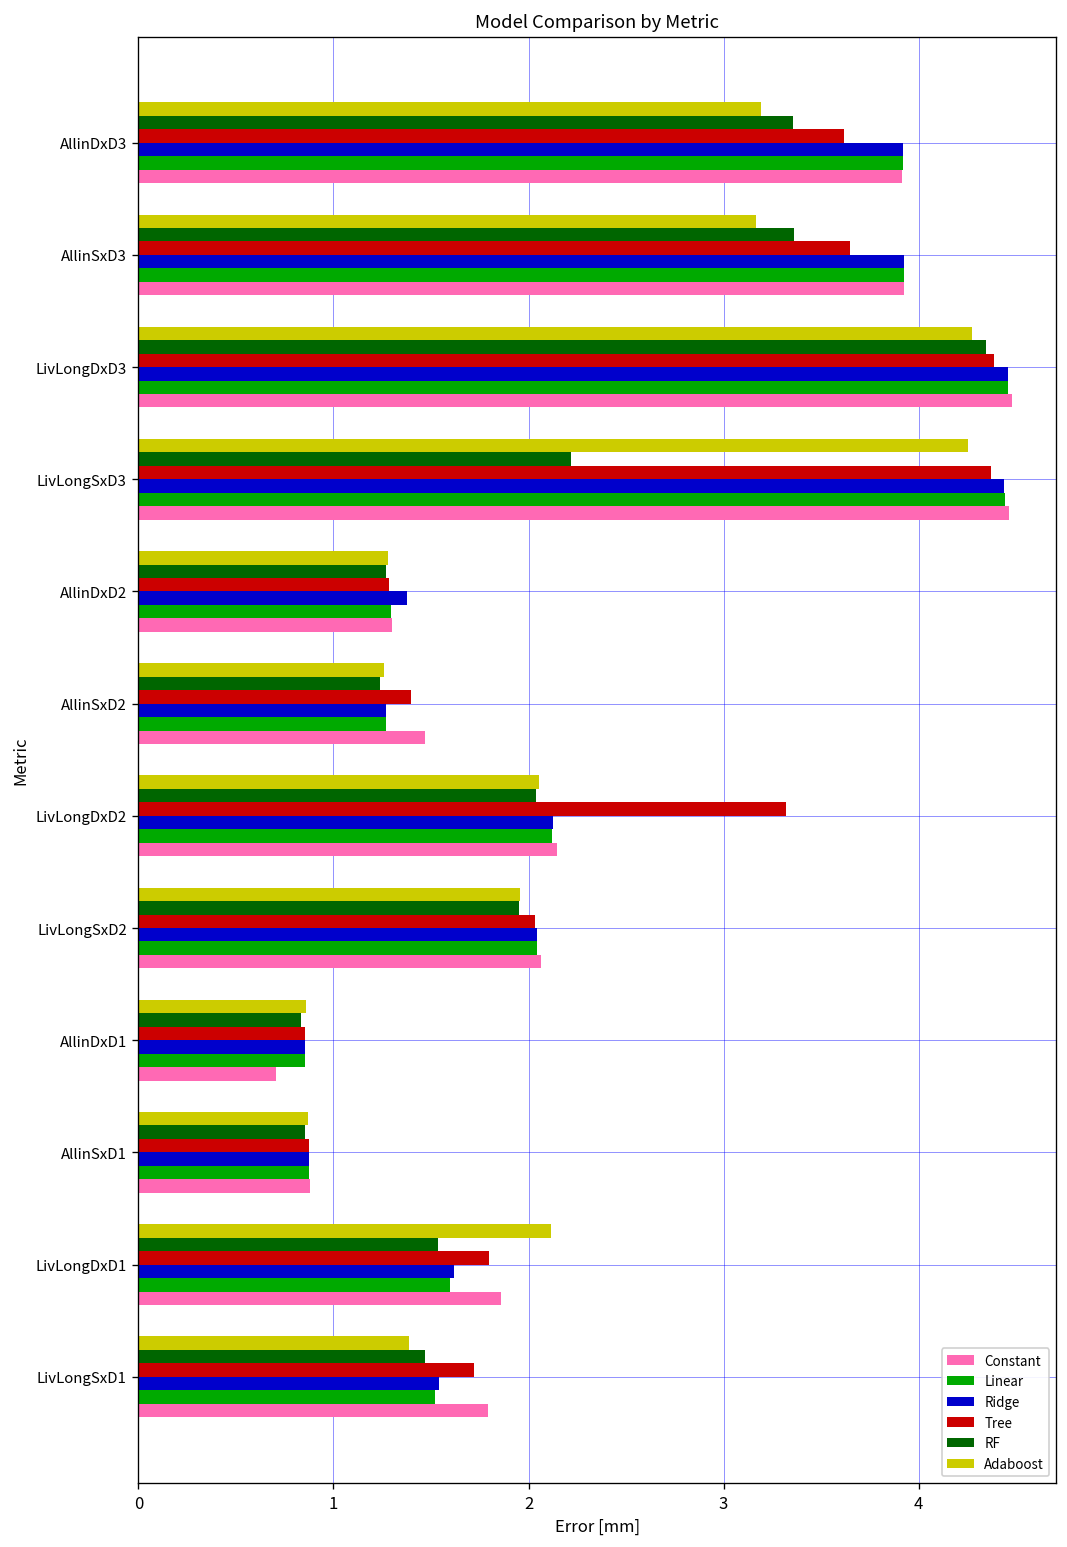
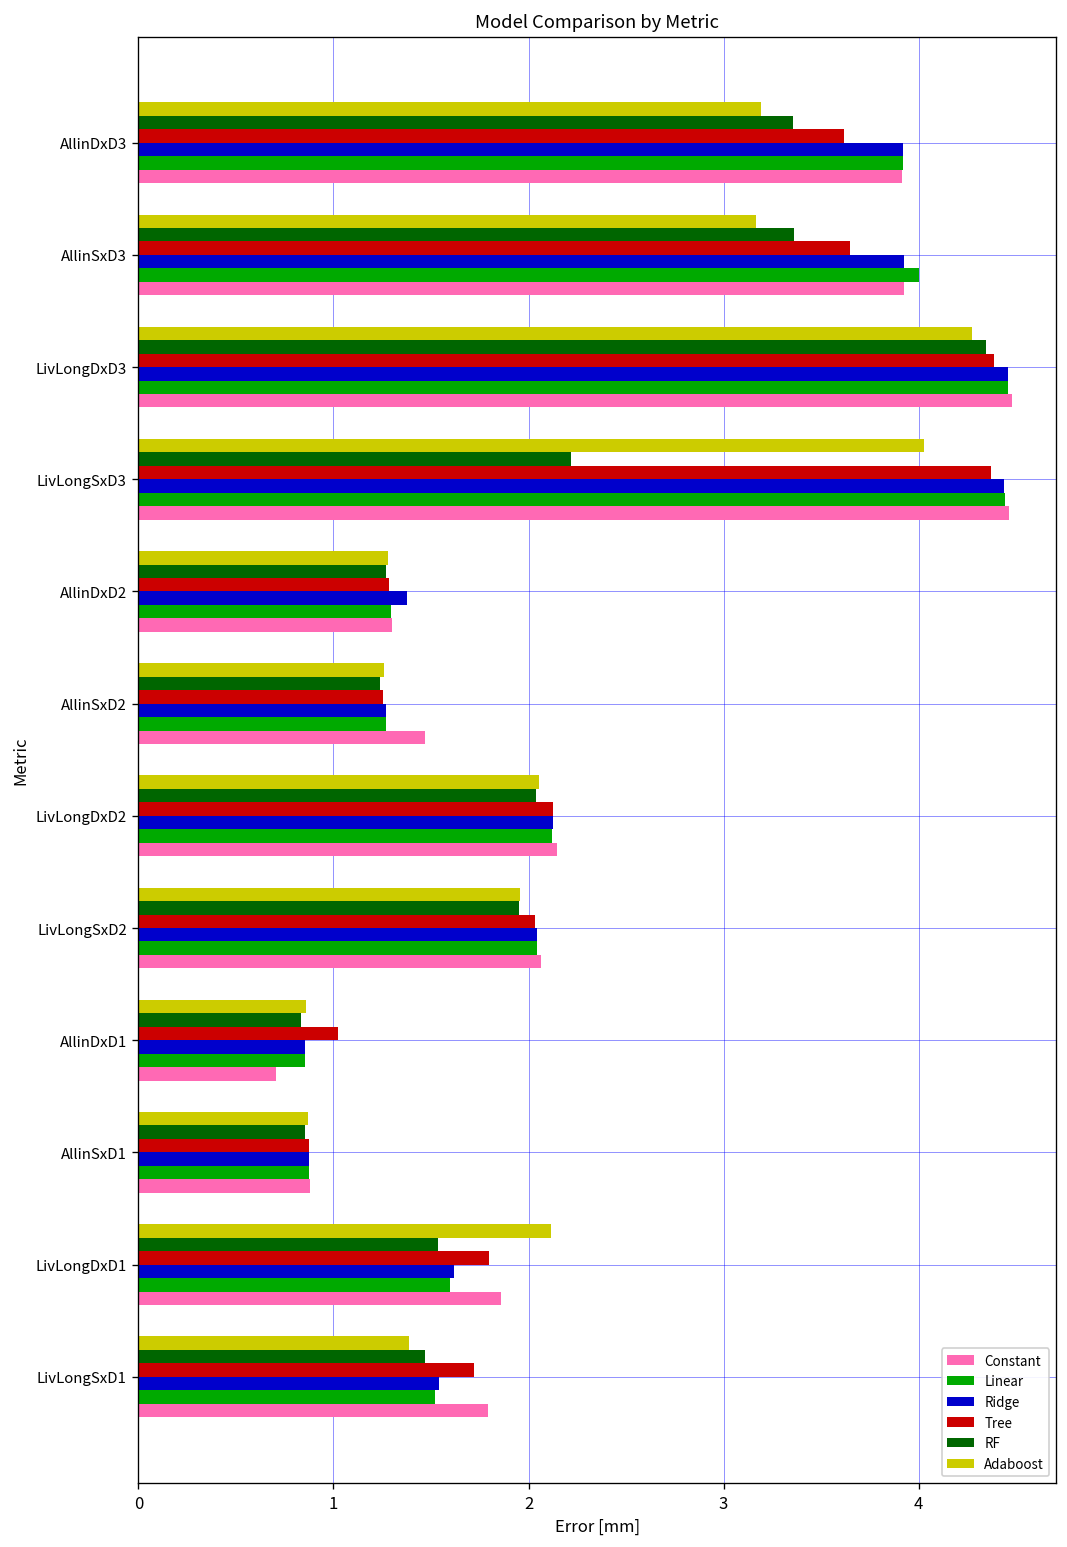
  {
    "Constant": {
      "AllinDxD3": 3.92,
      "AllinSxD3": 3.93,
      "LivLongDxD3": 4.48,
      "LivLongSxD3": 4.46,
      "AllinDxD2": 1.30,
      "AllinSxD2": 1.47,
      "LivLongDxD2": 2.15,
      "LivLongSxD2": 2.06,
      "AllinDxD1": 0.71,
      "AllinSxD1": 0.88,
      "LivLongDxD1": 1.86,
      "LivLongSxD1": 1.79
    },
    "Linear": {
      "AllinDxD3": 3.92,
-     "AllinSxD3": 3.92,
+     "AllinSxD3": 4.00,
      "LivLongDxD3": 4.46,
      "LivLongSxD3": 4.44,
      "AllinDxD2": 1.29,
      "AllinSxD2": 1.27,
      "LivLongDxD2": 2.12,
      "LivLongSxD2": 2.04,
      "AllinDxD1": 0.85,
      "AllinSxD1": 0.87,
      "LivLongDxD1": 1.60,
      "LivLongSxD1": 1.52
    },
    "Ridge": {
      "AllinDxD3": 3.92,
      "AllinSxD3": 3.92,
      "LivLongDxD3": 4.46,
      "LivLongSxD3": 4.44,
      "AllinDxD2": 1.37,
      "AllinSxD2": 1.27,
      "LivLongDxD2": 2.13,
      "LivLongSxD2": 2.04,
      "AllinDxD1": 0.85,
      "AllinSxD1": 0.87,
      "LivLongDxD1": 1.62,
      "LivLongSxD1": 1.54
    },
    "Tree": {
      "AllinDxD3": 3.62,
      "AllinSxD3": 3.65,
      "LivLongDxD3": 4.39,
      "LivLongSxD3": 4.37,
      "AllinDxD2": 1.28,
-     "AllinSxD2": 1.40,
-     "LivLongDxD2": 3.32,
+     "AllinSxD2": 1.26,
+     "LivLongDxD2": 2.13,
      "LivLongSxD2": 2.03,
-     "AllinDxD1": 0.86,
+     "AllinDxD1": 1.02,
      "AllinSxD1": 0.87,
      "LivLongDxD1": 1.80,
      "LivLongSxD1": 1.72
    },
    "RF": {
      "AllinDxD3": 3.36,
      "AllinSxD3": 3.36,
      "LivLongDxD3": 4.35,
      "LivLongSxD3": 2.22,
      "AllinDxD2": 1.27,
      "AllinSxD2": 1.24,
      "LivLongDxD2": 2.04,
      "LivLongSxD2": 1.95,
      "AllinDxD1": 0.84,
      "AllinSxD1": 0.85,
      "LivLongDxD1": 1.54,
      "LivLongSxD1": 1.47
    },
    "Adaboost": {
      "AllinDxD3": 3.19,
      "AllinSxD3": 3.16,
      "LivLongDxD3": 4.27,
-     "LivLongSxD3": 4.25,
+     "LivLongSxD3": 4.03,
      "AllinDxD2": 1.28,
      "AllinSxD2": 1.26,
      "LivLongDxD2": 2.05,
      "LivLongSxD2": 1.96,
      "AllinDxD1": 0.86,
      "AllinSxD1": 0.87,
      "LivLongDxD1": 2.11,
      "LivLongSxD1": 1.39
    }
  }
